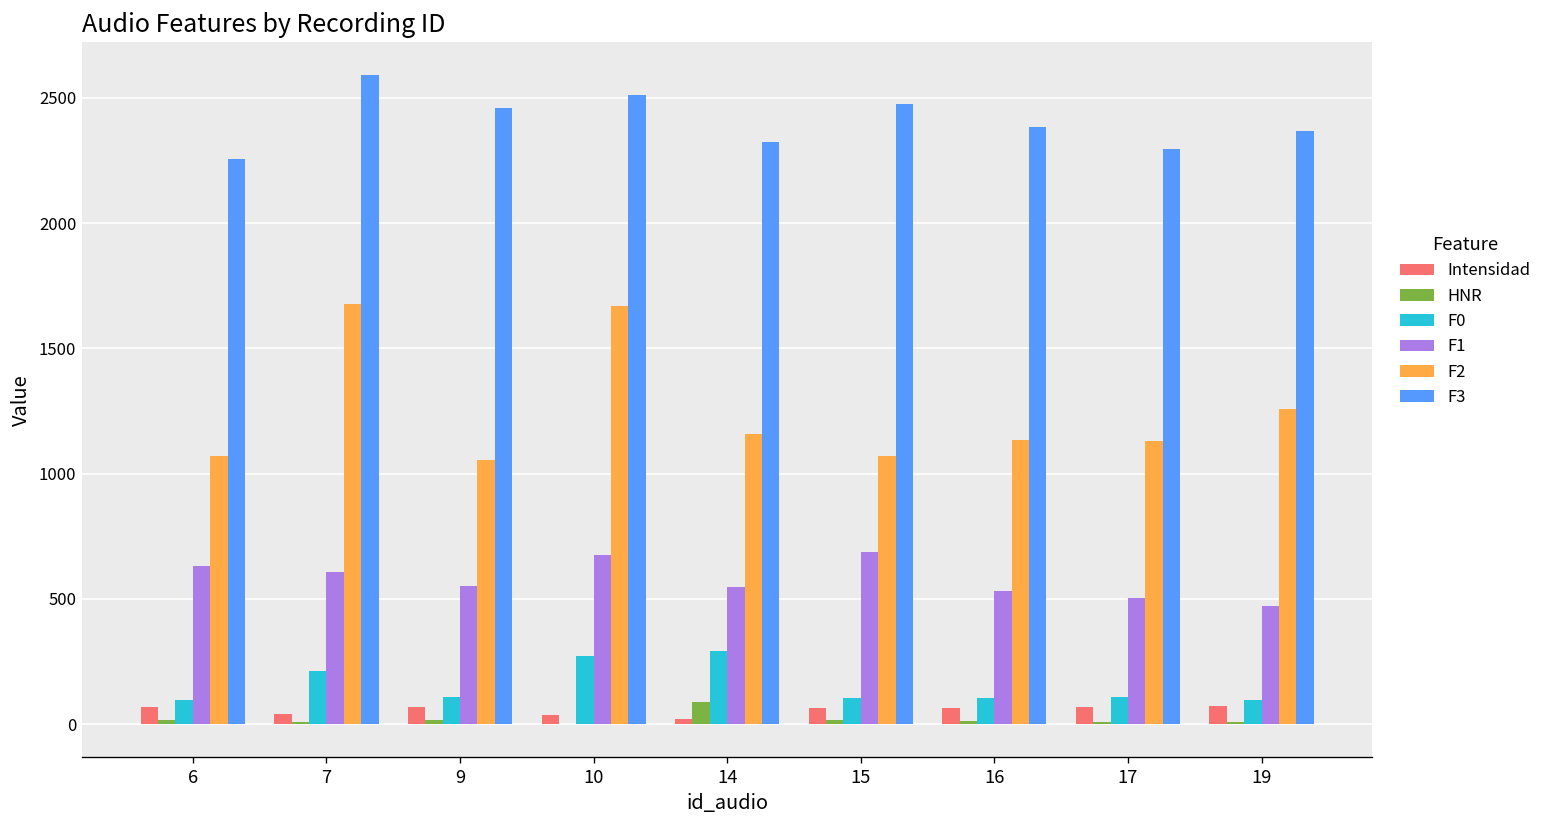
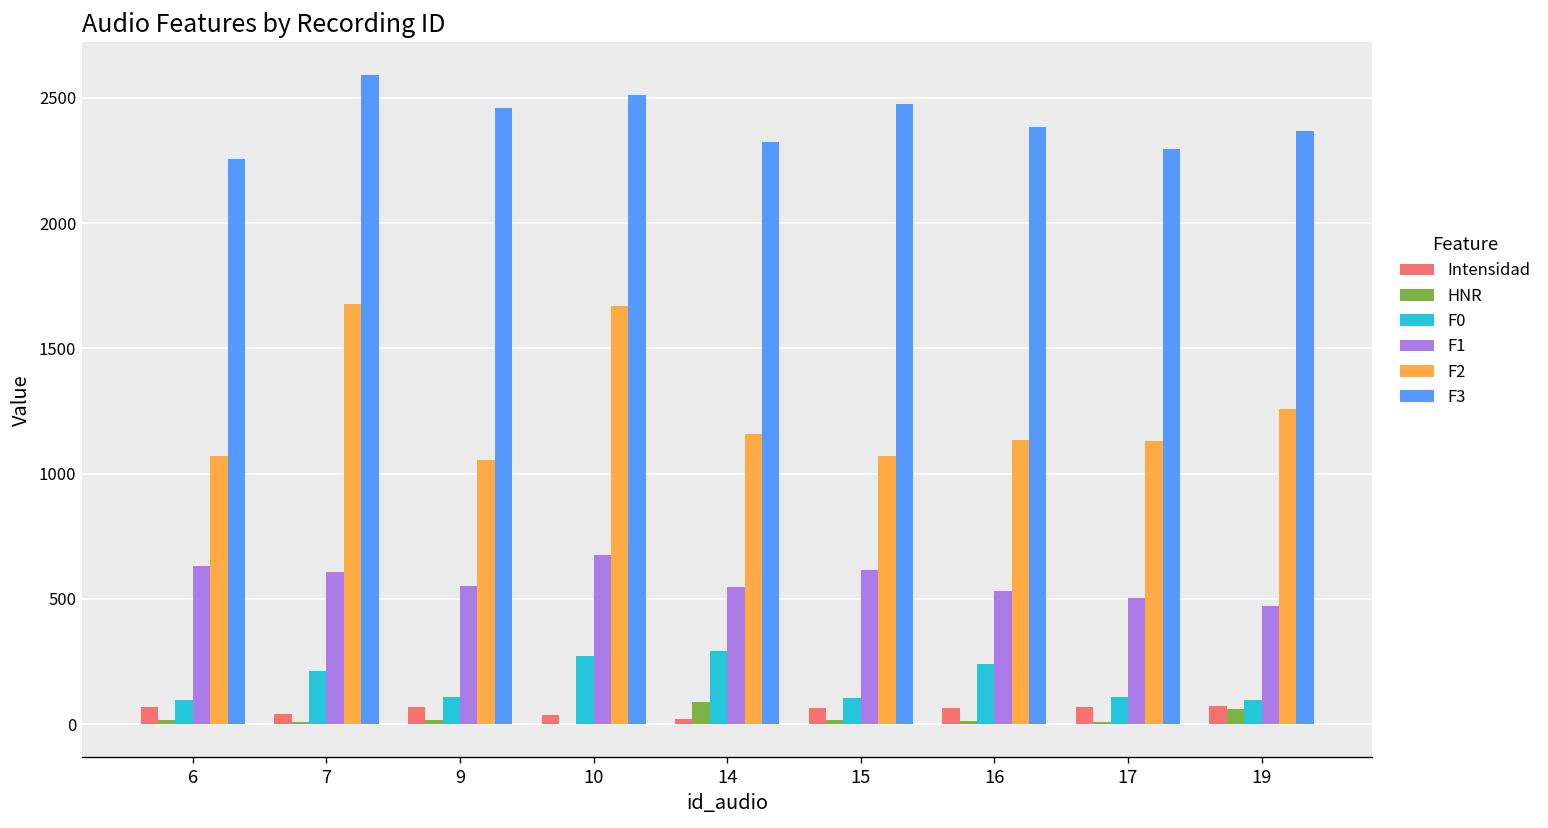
  {
    "Intensidad": {
      "6": 70,
      "7": 40,
      "9": 70,
      "10": 40,
      "14": 20,
      "15": 70,
      "16": 70,
      "17": 70,
      "19": 70
    },
    "HNR": {
      "6": 20,
      "9": 20,
      "14": 90,
      "15": 20,
      "16": 10,
-     "19": 10
+     "19": 60
    },
    "F0": {
      "6": 100,
      "7": 210,
      "9": 110,
      "10": 270,
      "14": 290,
      "15": 100,
-     "16": 100,
+     "16": 240,
      "17": 110,
      "19": 100
    },
    "F1": {
      "6": 630,
      "7": 610,
      "9": 550,
      "10": 680,
      "14": 550,
-     "15": 690,
+     "15": 610,
      "16": 530,
      "17": 500,
      "19": 470
    },
    "F2": {
      "6": 1070,
      "7": 1680,
      "9": 1050,
      "10": 1670,
      "14": 1160,
      "15": 1070,
      "16": 1130,
      "17": 1130,
      "19": 1260
    },
    "F3": {
      "6": 2260,
      "7": 2590,
      "9": 2460,
      "10": 2510,
      "14": 2330,
      "15": 2480,
      "16": 2390,
      "17": 2300,
      "19": 2370
    }
  }
